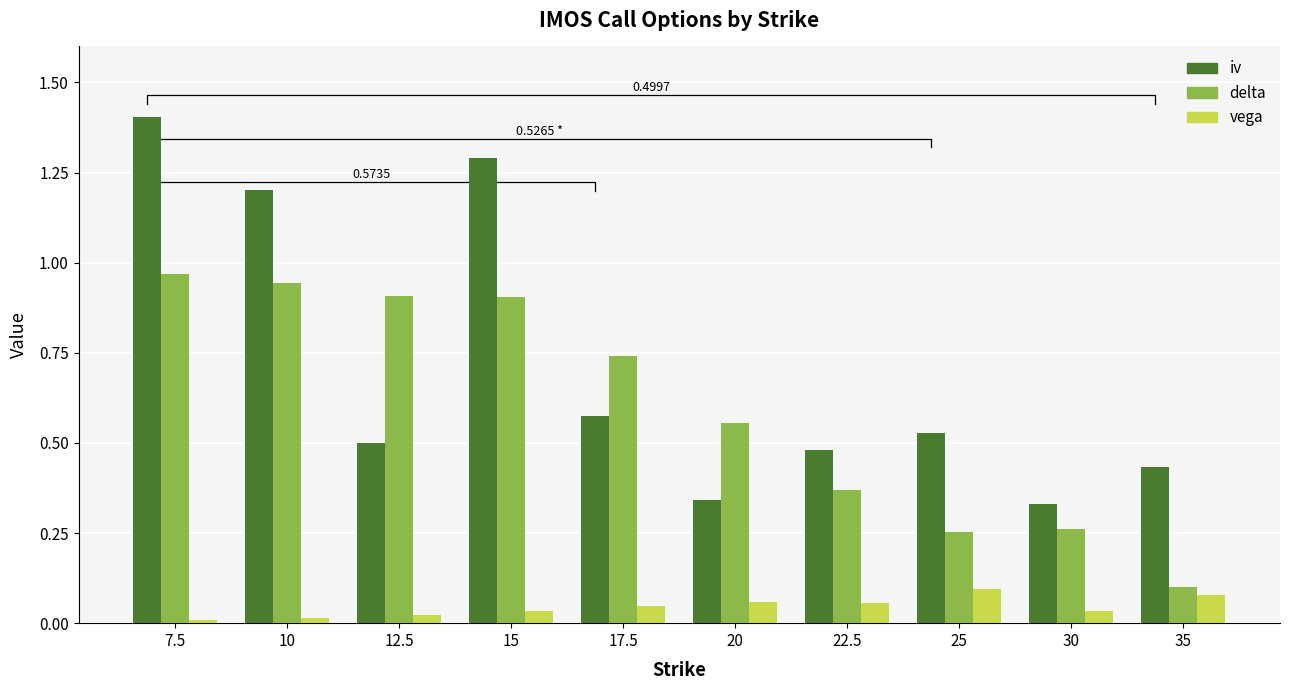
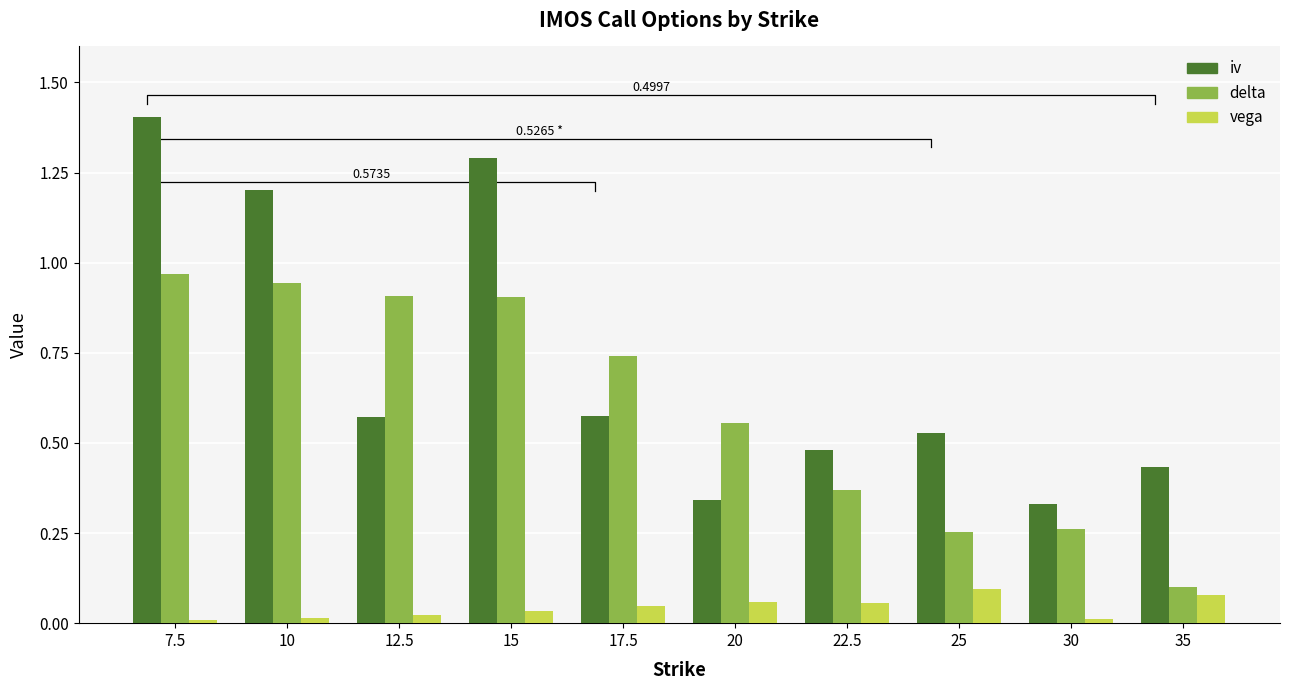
  {
    "iv": {
      "7.5": 1.41,
      "10": 1.20,
-     "12.5": 0.50,
+     "12.5": 0.57,
      "15": 1.29,
      "17.5": 0.57,
      "20": 0.34,
      "22.5": 0.48,
      "25": 0.53,
      "30": 0.33,
      "35": 0.43
    },
    "delta": {
      "7.5": 0.97,
      "10": 0.94,
      "12.5": 0.91,
      "15": 0.90,
      "17.5": 0.74,
      "20": 0.56,
      "22.5": 0.37,
      "25": 0.25,
      "30": 0.26,
      "35": 0.10
    },
    "vega": {
      "7.5": 0.01,
      "10": 0.02,
      "12.5": 0.02,
      "15": 0.03,
      "17.5": 0.05,
      "20": 0.06,
      "22.5": 0.06,
      "25": 0.10,
-     "30": 0.03,
+     "30": 0.01,
      "35": 0.08
    }
  }
